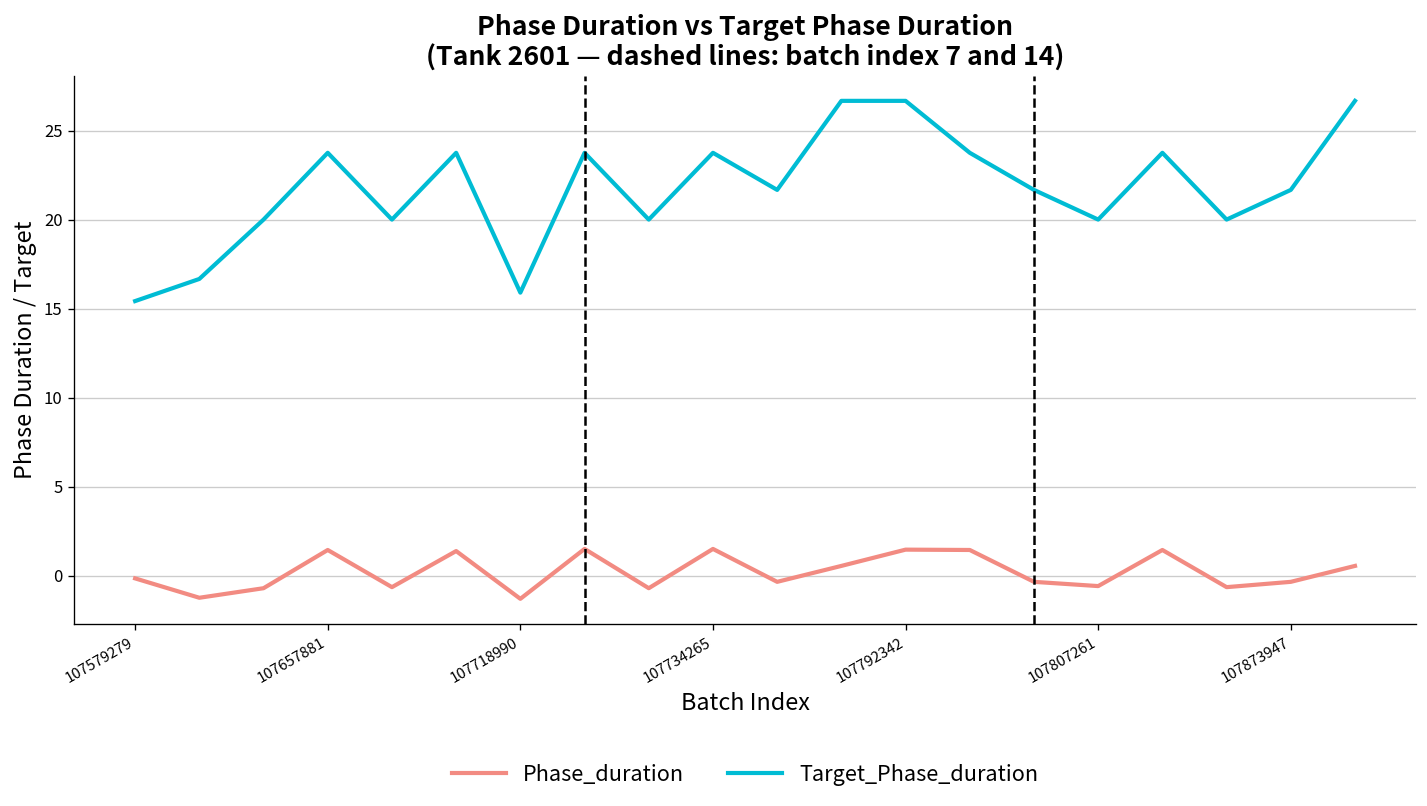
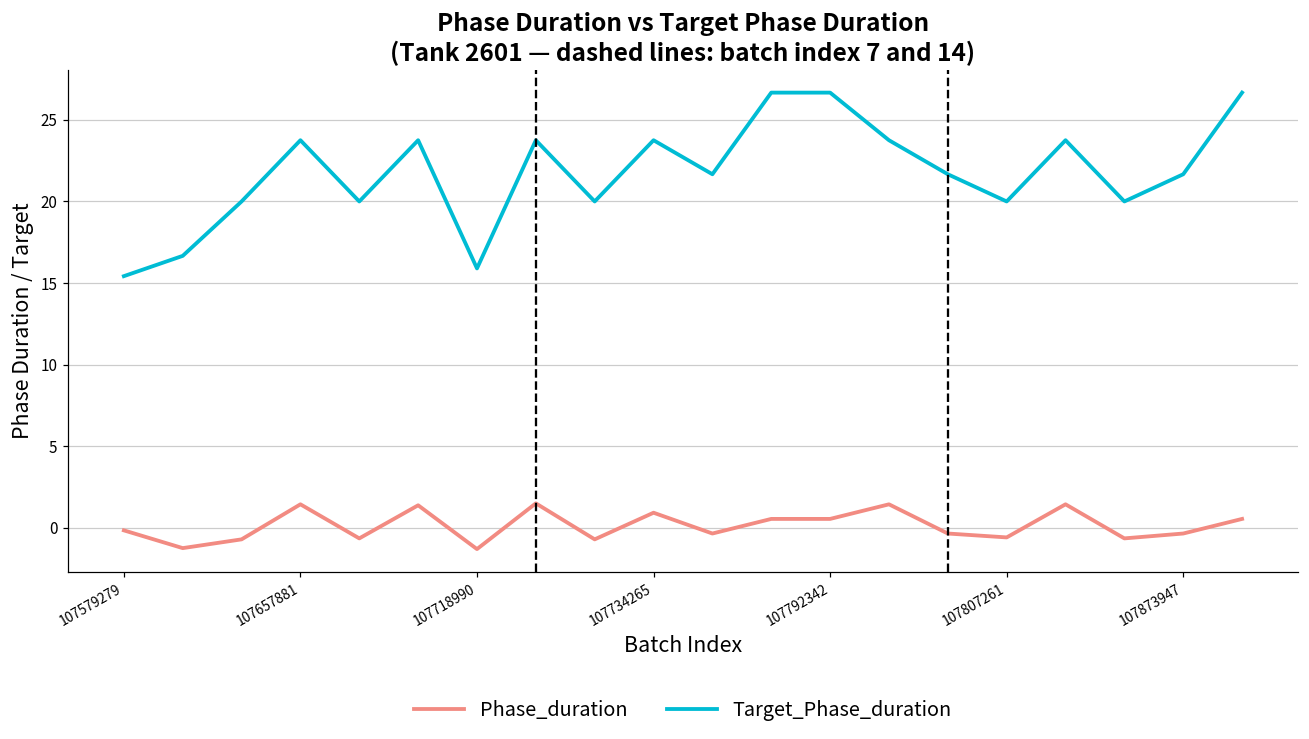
  {
    "Phase_duration": {
      "107579279": -0.1,
      "107657881": 1.4,
      "107718990": -1.3,
-     "107734265": 1.5,
-     "107792342": 1.5,
+     "107734265": 0.9,
+     "107792342": 0.6,
      "107807261": -0.6,
      "107873947": -0.3
    },
    "Target_Phase_duration": {
      "107579279": 15.4,
      "107657881": 23.8,
      "107718990": 15.9,
      "107734265": 23.8,
      "107792342": 26.7,
      "107807261": 20.0,
      "107873947": 21.7
    }
  }
